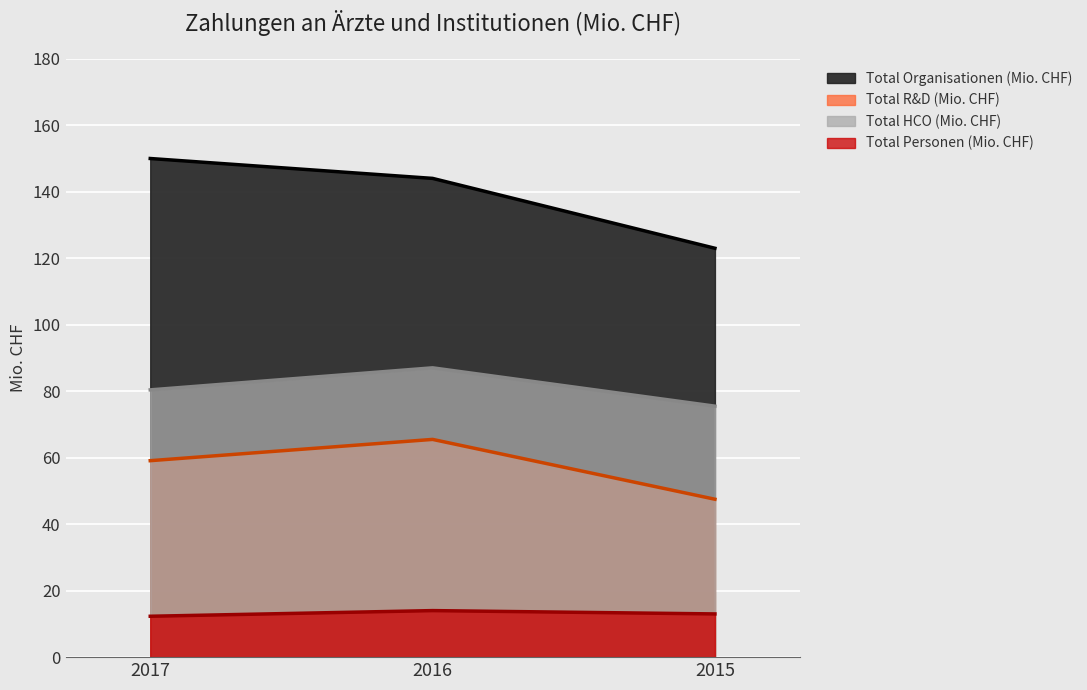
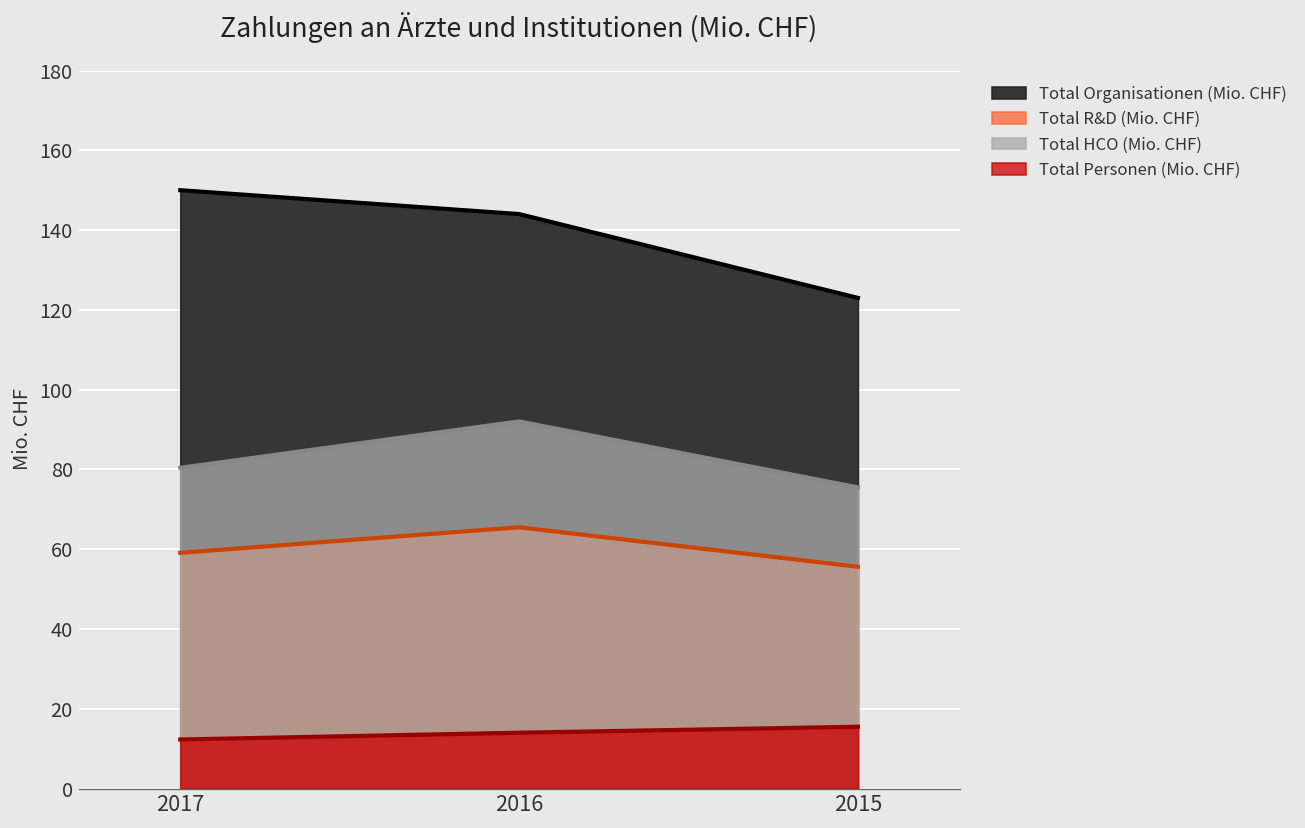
  {
    "Total Organisationen (Mio. CHF)": {
      "2017": 150,
      "2016": 144,
      "2015": 123
    },
    "Total R&D (Mio. CHF)": {
      "2017": 59,
      "2016": 66,
-     "2015": 48
+     "2015": 56
    },
    "Total HCO (Mio. CHF)": {
      "2017": 80,
-     "2016": 87,
+     "2016": 92,
      "2015": 76
    },
    "Total Personen (Mio. CHF)": {
      "2017": 12,
      "2016": 14,
-     "2015": 13
+     "2015": 16
    }
  }
